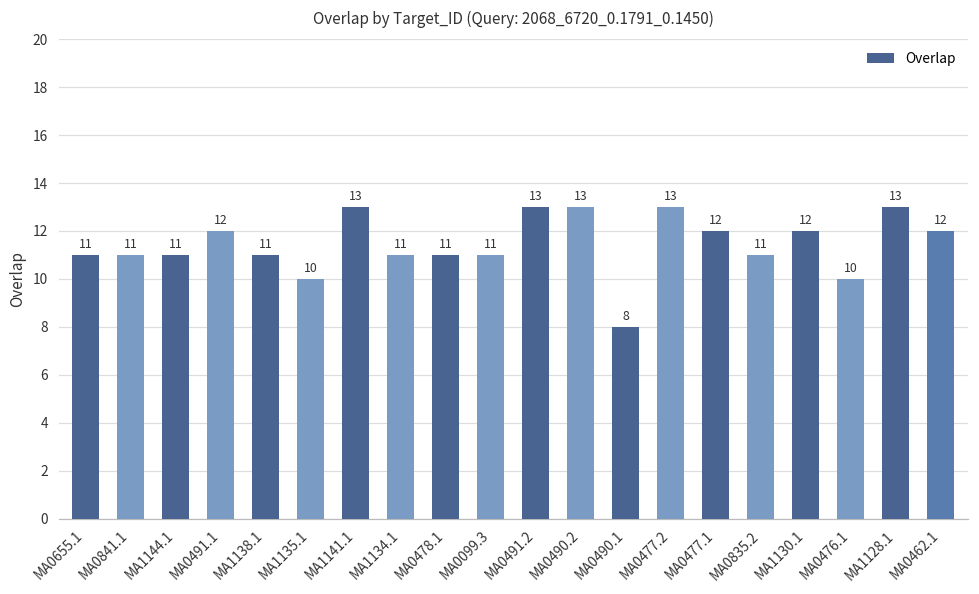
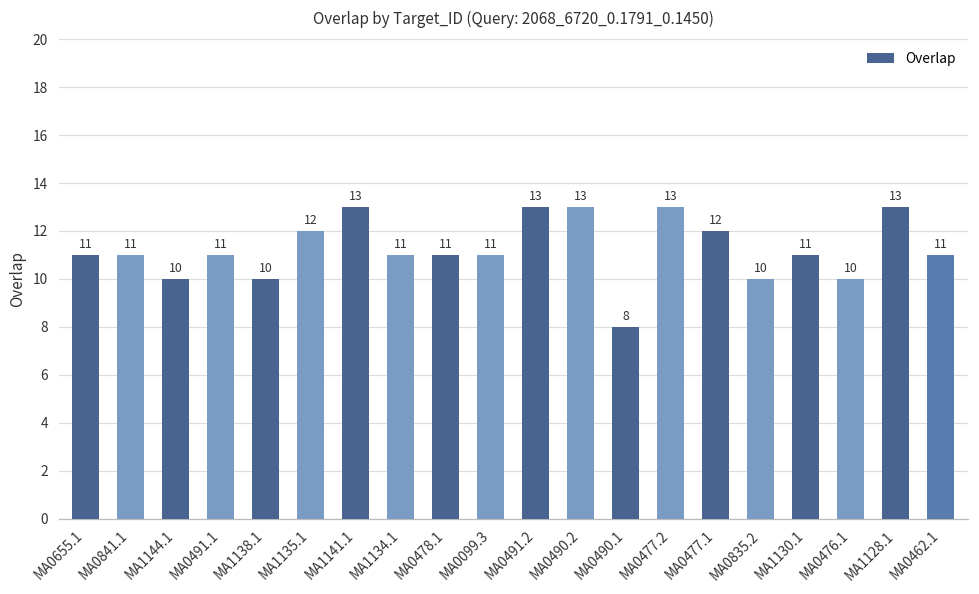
  {
    "MA0655.1": 11,
    "MA0841.1": 11,
-   "MA1144.1": 11,
-   "MA0491.1": 12,
-   "MA1138.1": 11,
-   "MA1135.1": 10,
+   "MA1144.1": 10,
+   "MA0491.1": 11,
+   "MA1138.1": 10,
+   "MA1135.1": 12,
    "MA1141.1": 13,
    "MA1134.1": 11,
    "MA0478.1": 11,
    "MA0099.3": 11,
    "MA0491.2": 13,
    "MA0490.2": 13,
    "MA0490.1": 8,
    "MA0477.2": 13,
    "MA0477.1": 12,
-   "MA0835.2": 11,
-   "MA1130.1": 12,
+   "MA0835.2": 10,
+   "MA1130.1": 11,
    "MA0476.1": 10,
    "MA1128.1": 13,
-   "MA0462.1": 12
+   "MA0462.1": 11
  }
